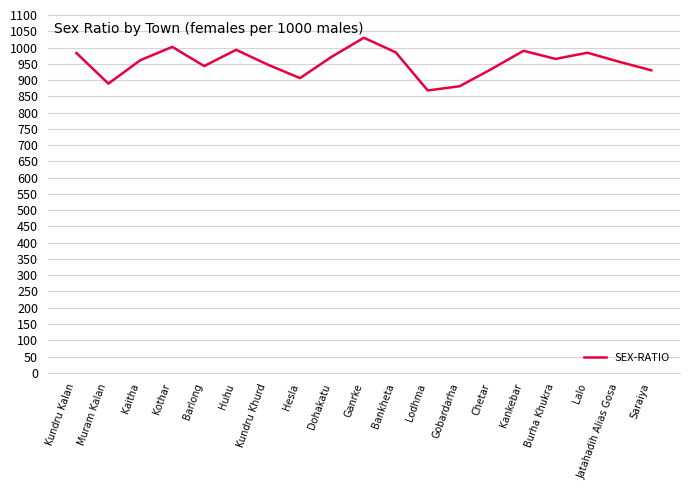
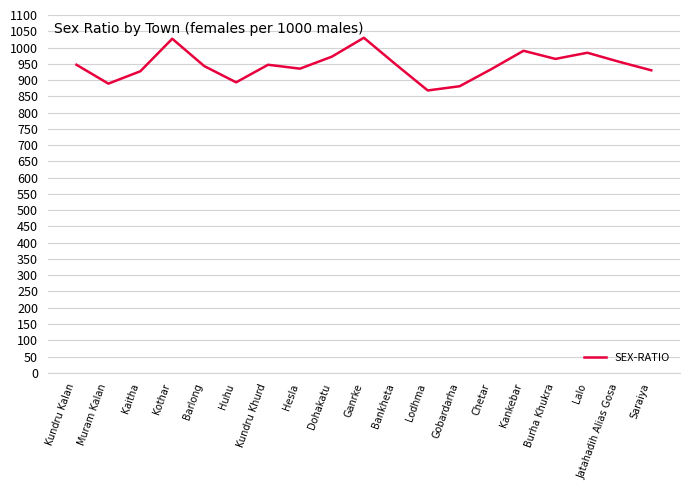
  {
-   "Kundru Kalan": 980,
+   "Kundru Kalan": 950,
    "Muram Kalan": 890,
-   "Kaitha": 960,
-   "Kothar": 1000,
+   "Kaitha": 930,
+   "Kothar": 1030,
    "Barlong": 940,
-   "Huhu": 990,
+   "Huhu": 890,
    "Kundru Khurd": 950,
-   "Hesla": 910,
+   "Hesla": 940,
    "Dohakatu": 970,
-   "Bankheta": 990,
+   "Bankheta": 950,
    "Lodhma": 870,
    "Gobardarha": 880,
    "Chetar": 930,
    "Kankebar": 990,
    "Burha Khukra": 970,
    "Lalo": 980,
    "Jatahadih Alias Gosa": 960,
    "Saraiya": 930
  }
